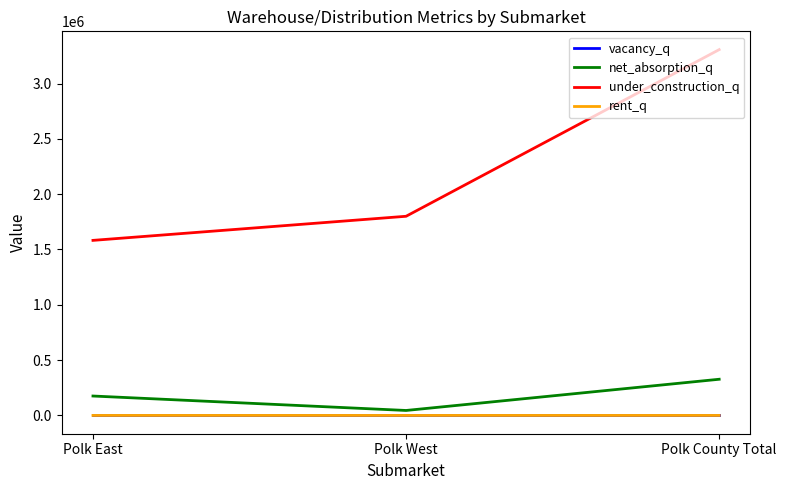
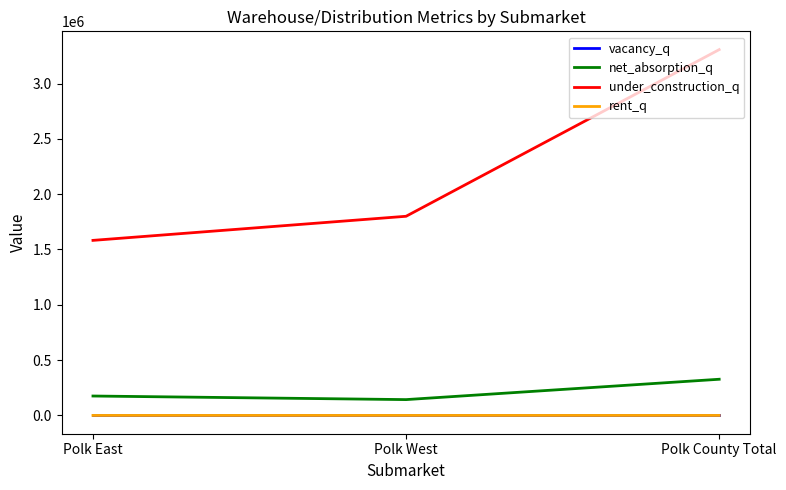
  {
    "rent_q": {
      "Polk East": 0,
      "Polk West": 0,
      "Polk County Total": 0
    },
    "net_absorption_q": {
      "Polk East": 180000,
-     "Polk West": 40000,
+     "Polk West": 140000,
      "Polk County Total": 330000
    },
    "under_construction_q": {
      "Polk East": 1580000,
      "Polk West": 1800000
    }
  }
